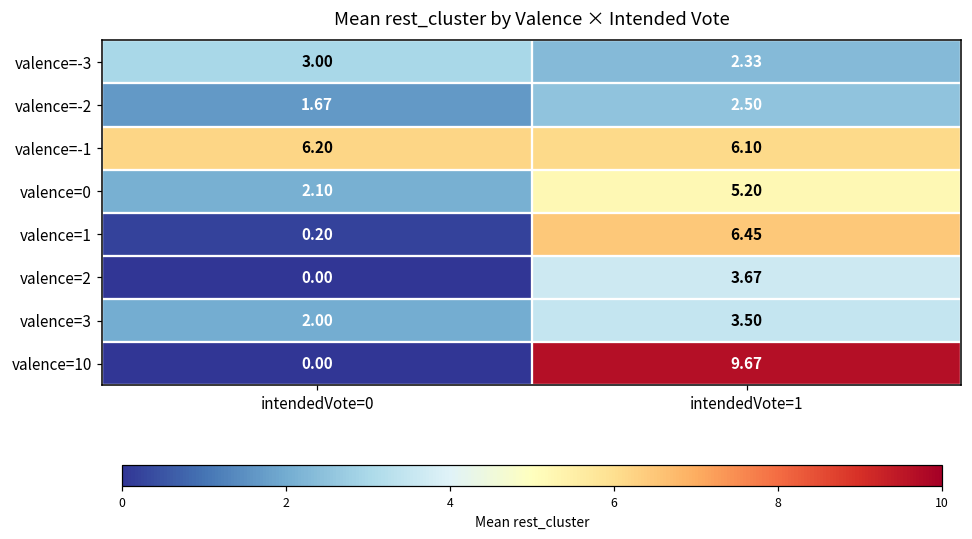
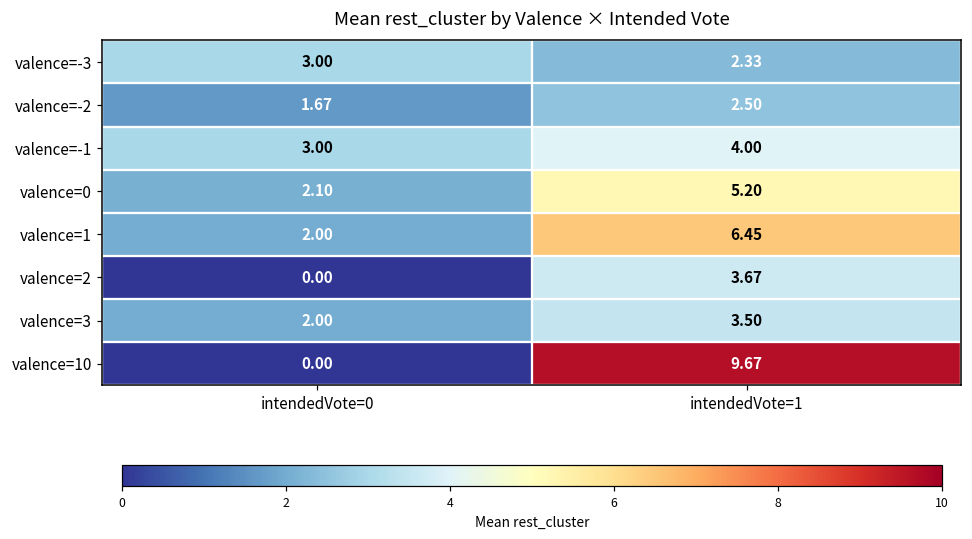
  {
    "valence=-3": {
      "intendedVote=0": 3.00,
      "intendedVote=1": 2.33
    },
    "valence=-2": {
      "intendedVote=0": 1.67,
      "intendedVote=1": 2.50
    },
    "valence=-1": {
-     "intendedVote=0": 6.20,
-     "intendedVote=1": 6.10
+     "intendedVote=0": 3.00,
+     "intendedVote=1": 4.00
    },
    "valence=0": {
      "intendedVote=0": 2.10,
      "intendedVote=1": 5.20
    },
    "valence=1": {
-     "intendedVote=0": 0.20,
+     "intendedVote=0": 2.00,
      "intendedVote=1": 6.45
    },
    "valence=2": {
      "intendedVote=0": 0.00,
      "intendedVote=1": 3.67
    },
    "valence=3": {
      "intendedVote=0": 2.00,
      "intendedVote=1": 3.50
    },
    "valence=10": {
      "intendedVote=0": 0.00,
      "intendedVote=1": 9.67
    }
  }
